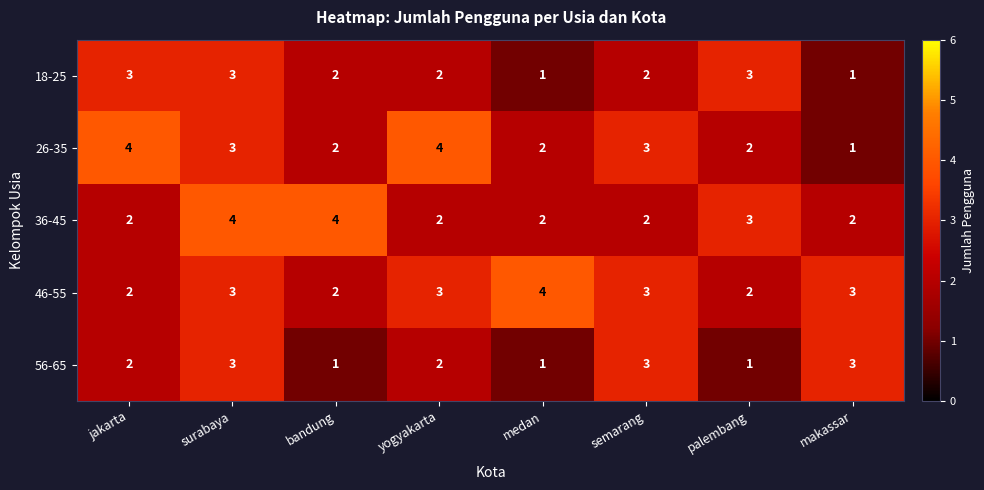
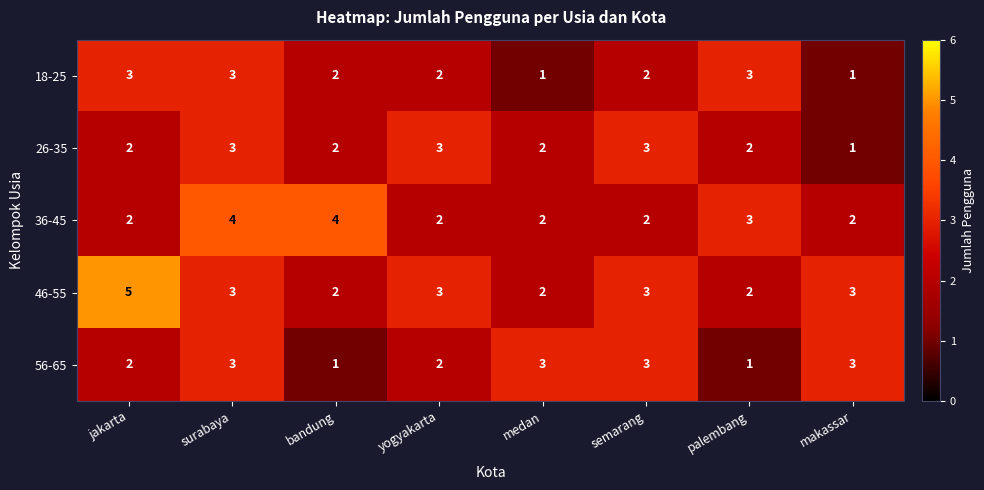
  {
    "18-25": {
      "jakarta": 3,
      "surabaya": 3,
      "bandung": 2,
      "yogyakarta": 2,
      "medan": 1,
      "semarang": 2,
      "palembang": 3,
      "makassar": 1
    },
    "26-35": {
-     "jakarta": 4,
+     "jakarta": 2,
      "surabaya": 3,
      "bandung": 2,
-     "yogyakarta": 4,
+     "yogyakarta": 3,
      "medan": 2,
      "semarang": 3,
      "palembang": 2,
      "makassar": 1
    },
    "36-45": {
      "jakarta": 2,
      "surabaya": 4,
      "bandung": 4,
      "yogyakarta": 2,
      "medan": 2,
      "semarang": 2,
      "palembang": 3,
      "makassar": 2
    },
    "46-55": {
-     "jakarta": 2,
+     "jakarta": 5,
      "surabaya": 3,
      "bandung": 2,
      "yogyakarta": 3,
-     "medan": 4,
+     "medan": 2,
      "semarang": 3,
      "palembang": 2,
      "makassar": 3
    },
    "56-65": {
      "jakarta": 2,
      "surabaya": 3,
      "bandung": 1,
      "yogyakarta": 2,
-     "medan": 1,
+     "medan": 3,
      "semarang": 3,
      "palembang": 1,
      "makassar": 3
    }
  }
